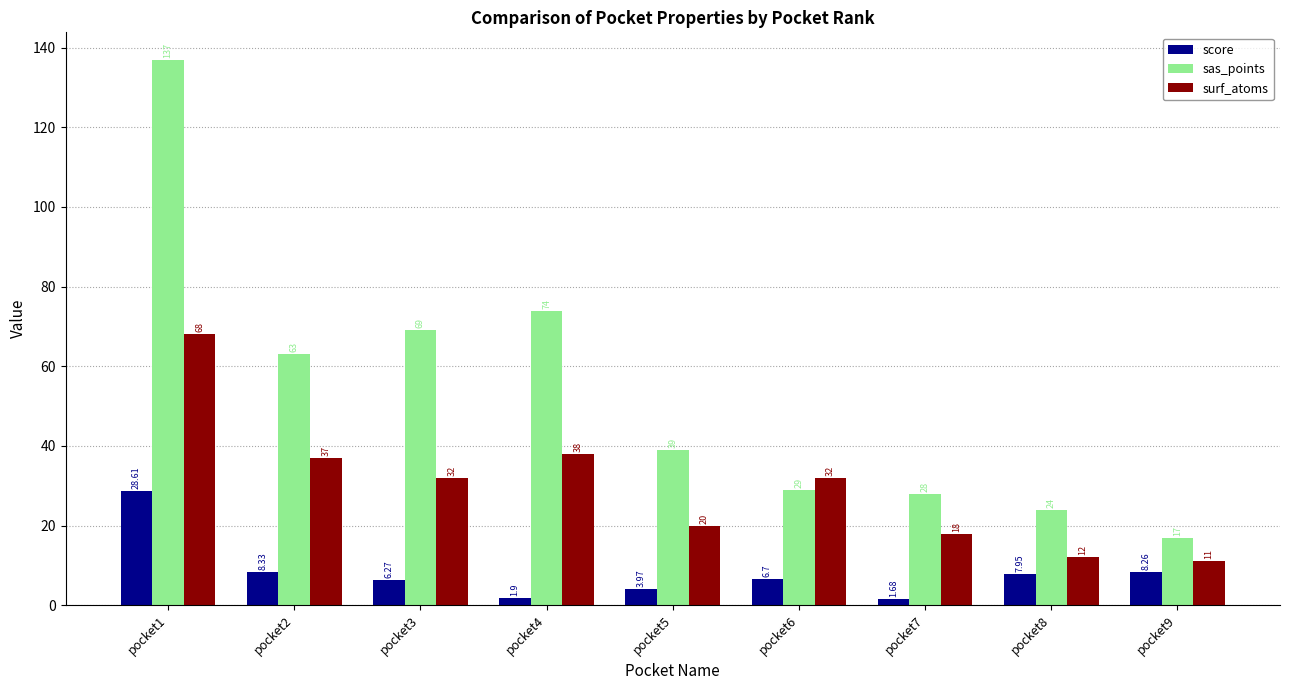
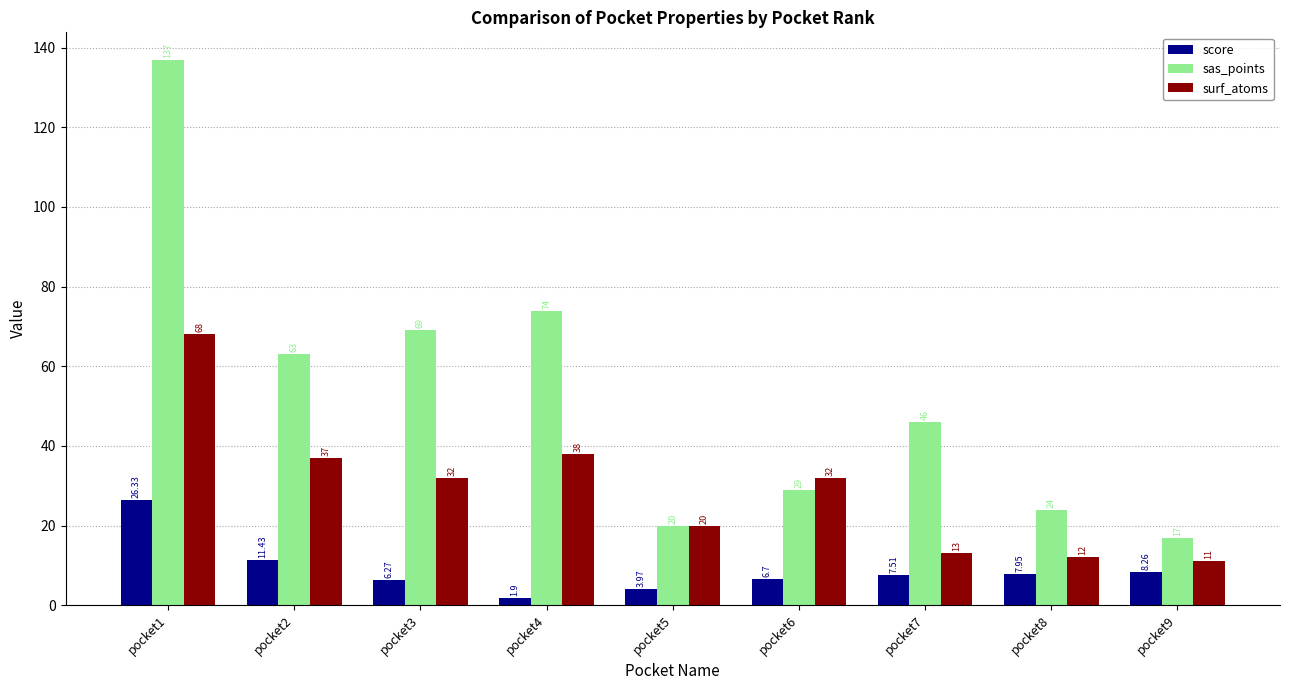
  {
    "score": {
-     "pocket1": 28.61,
-     "pocket2": 8.33,
+     "pocket1": 26.33,
+     "pocket2": 11.43,
      "pocket3": 6.27,
      "pocket4": 1.9,
      "pocket5": 3.97,
      "pocket6": 6.7,
-     "pocket7": 1.68,
+     "pocket7": 7.51,
      "pocket8": 7.95,
      "pocket9": 8.26
    },
    "sas_points": {
      "pocket1": 137,
      "pocket2": 63,
      "pocket3": 69,
      "pocket4": 74,
-     "pocket5": 39,
+     "pocket5": 20,
      "pocket6": 29,
-     "pocket7": 28,
+     "pocket7": 46,
      "pocket8": 24,
      "pocket9": 17
    },
    "surf_atoms": {
      "pocket1": 68,
      "pocket2": 37,
      "pocket3": 32,
      "pocket4": 38,
      "pocket5": 20,
      "pocket6": 32,
-     "pocket7": 18,
+     "pocket7": 13,
      "pocket8": 12,
      "pocket9": 11
    }
  }
